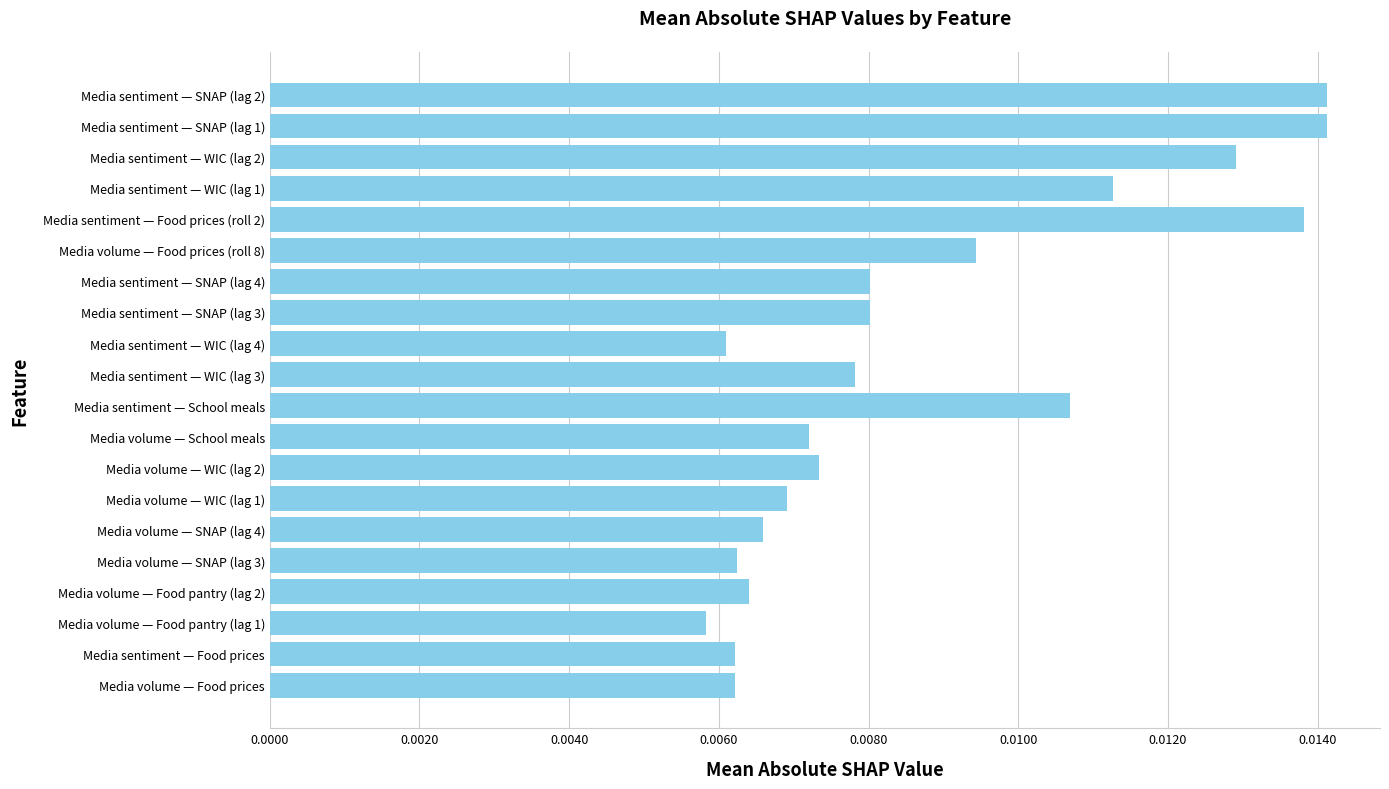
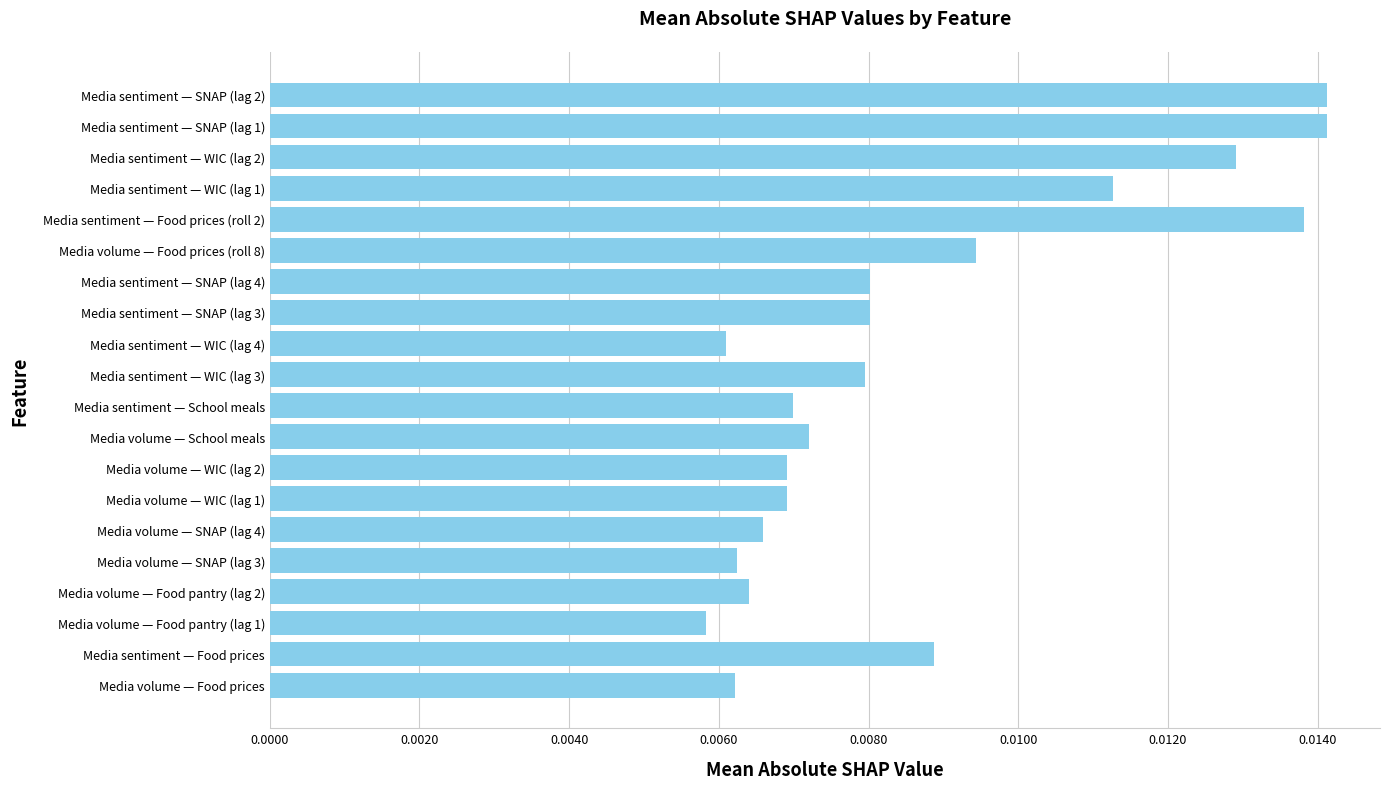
  {
    "Media sentiment — SNAP (lag 2)": 0.0141,
    "Media sentiment — SNAP (lag 1)": 0.0141,
    "Media sentiment — WIC (lag 2)": 0.0129,
    "Media sentiment — WIC (lag 1)": 0.0113,
    "Media sentiment — Food prices (roll 2)": 0.0138,
    "Media volume — Food prices (roll 8)": 0.0094,
    "Media sentiment — SNAP (lag 4)": 0.0080,
    "Media sentiment — SNAP (lag 3)": 0.0080,
    "Media sentiment — WIC (lag 4)": 0.0061,
-   "Media sentiment — WIC (lag 3)": 0.0078,
-   "Media sentiment — School meals": 0.0107,
+   "Media sentiment — WIC (lag 3)": 0.0080,
+   "Media sentiment — School meals": 0.0070,
    "Media volume — School meals": 0.0072,
-   "Media volume — WIC (lag 2)": 0.0073,
+   "Media volume — WIC (lag 2)": 0.0069,
    "Media volume — WIC (lag 1)": 0.0069,
    "Media volume — SNAP (lag 4)": 0.0066,
    "Media volume — SNAP (lag 3)": 0.0062,
    "Media volume — Food pantry (lag 2)": 0.0064,
    "Media volume — Food pantry (lag 1)": 0.0058,
-   "Media sentiment — Food prices": 0.0062,
+   "Media sentiment — Food prices": 0.0089,
    "Media volume — Food prices": 0.0062
  }
